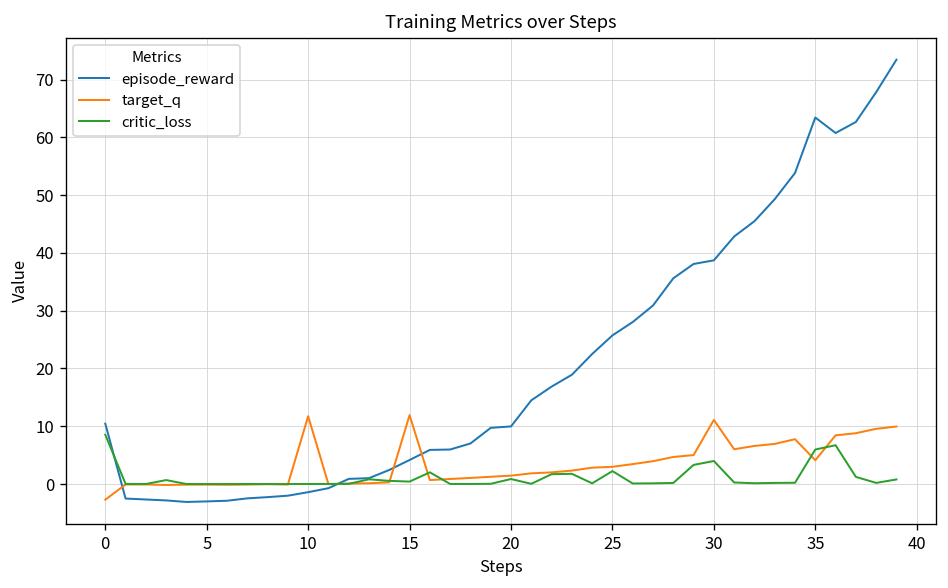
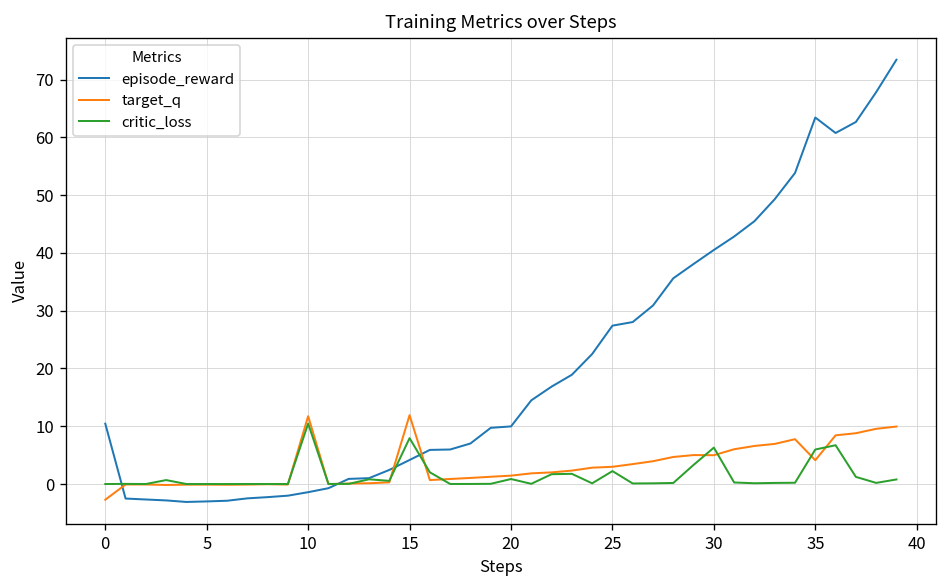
  {
    "episode_reward": {
      "0": 10,
      "5": -3,
      "10": -1,
      "15": 4,
      "20": 10,
-     "25": 26,
-     "30": 39,
+     "25": 27,
+     "30": 41,
      "35": 63
    },
    "target_q": {
      "0": -3,
      "10": 12,
      "15": 12,
      "20": 1,
      "25": 3,
-     "30": 11,
+     "30": 5,
      "35": 4
    },
    "critic_loss": {
-     "0": 9,
-     "10": 0,
-     "15": 0,
+     "0": 0,
+     "10": 10,
+     "15": 8,
      "20": 1,
      "25": 2,
-     "30": 4,
+     "30": 6,
      "35": 6
    }
  }
